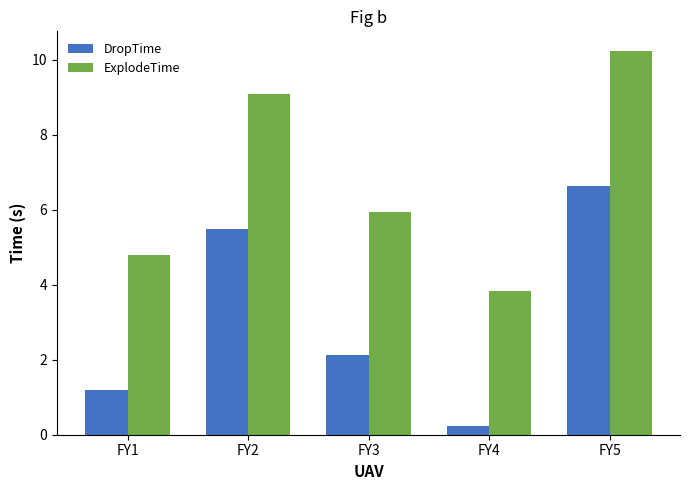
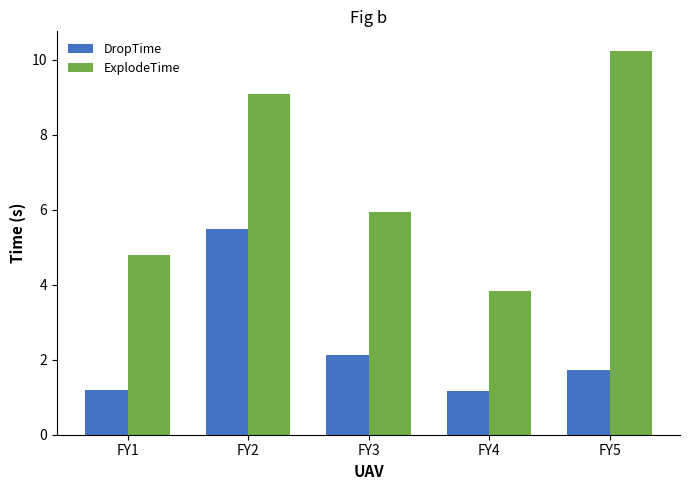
  {
    "DropTime": {
      "FY1": 1.2,
      "FY2": 5.5,
      "FY3": 2.1,
-     "FY4": 0.2,
-     "FY5": 6.6
+     "FY4": 1.2,
+     "FY5": 1.7
    },
    "ExplodeTime": {
      "FY1": 4.8,
      "FY2": 9.1,
      "FY3": 5.9,
      "FY4": 3.8,
      "FY5": 10.2
    }
  }
